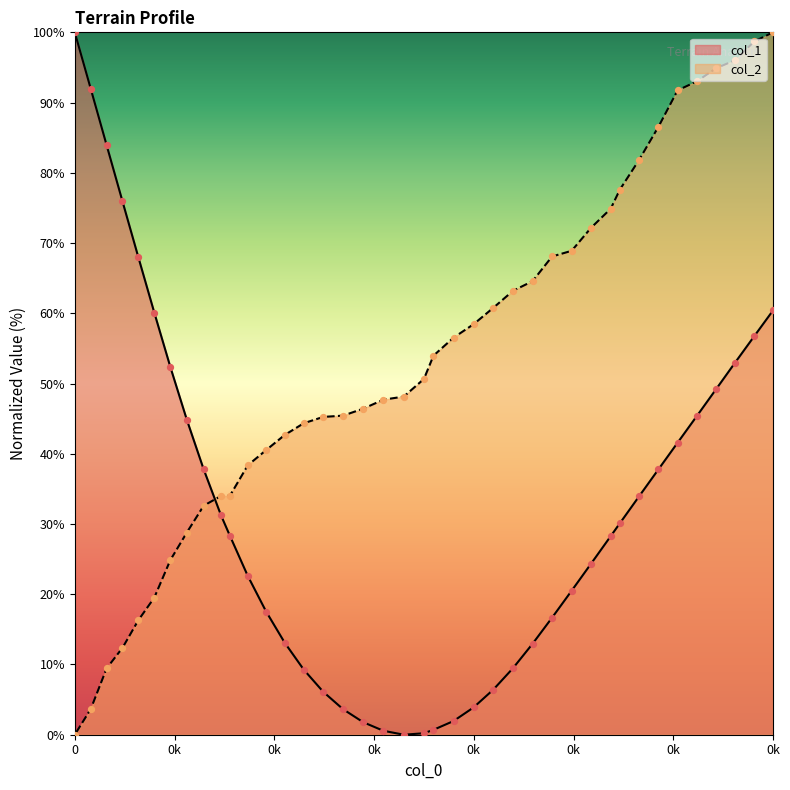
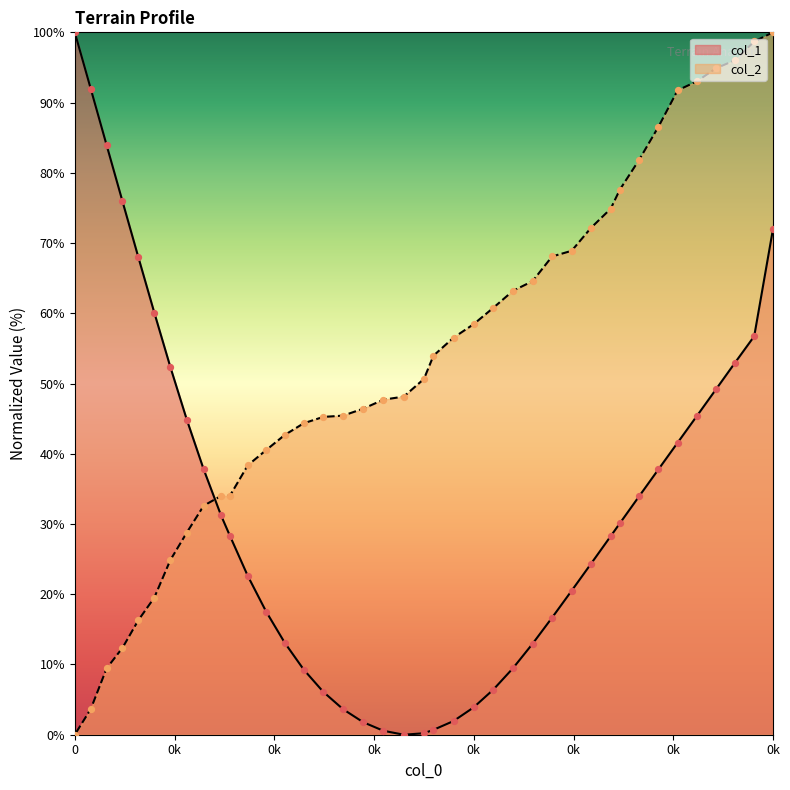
  {
    "col_1": {
      "0": "100%",
-     "0k": "60%"
+     "0k": "72%"
    },
    "col_2": {
      "0": "0%",
      "0k": "100%"
    }
  }
